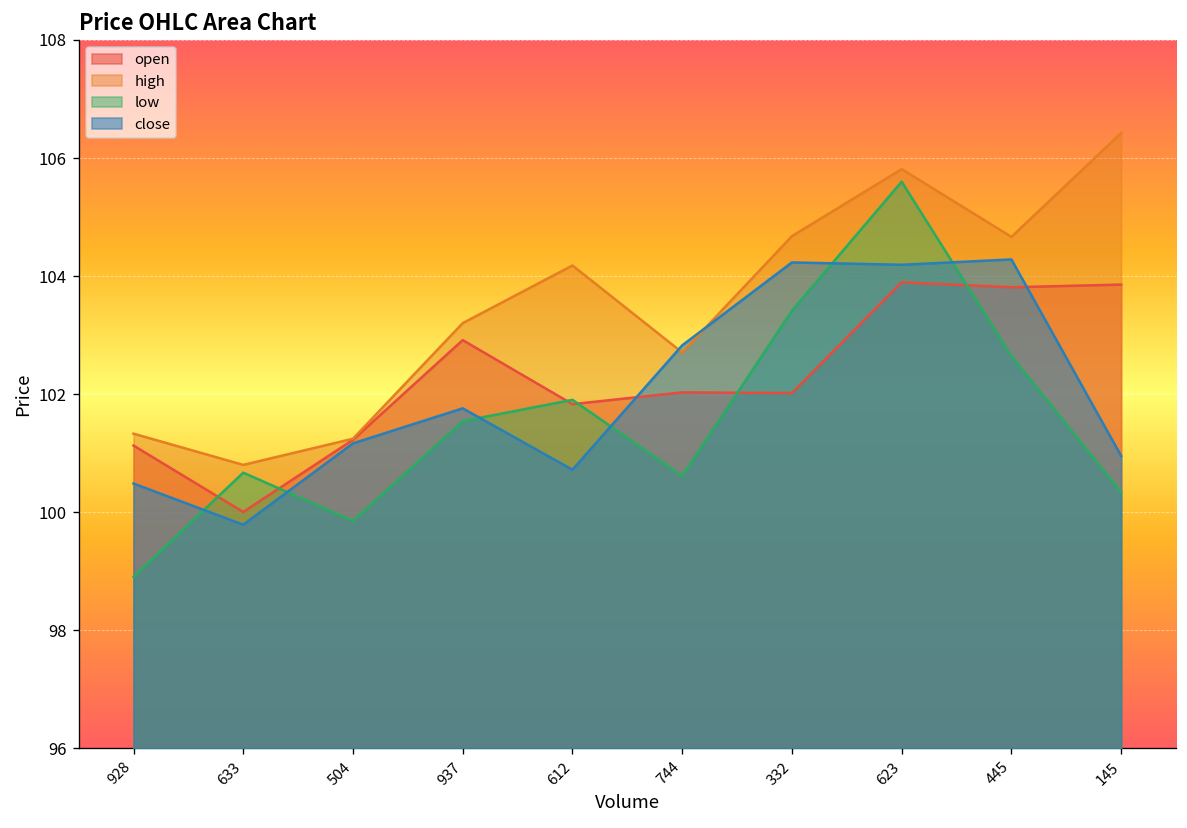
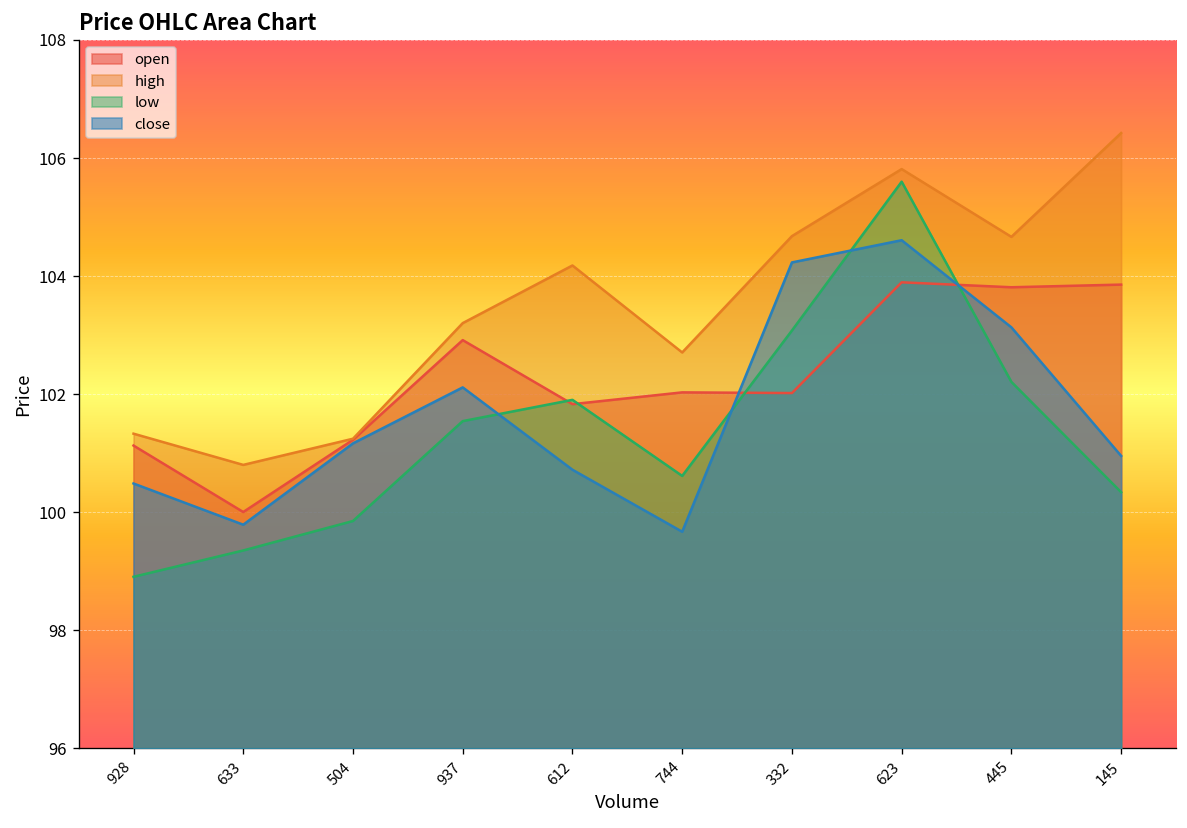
  {
    "low": {
      "928": 98.9,
-     "633": 100.7,
+     "633": 99.4,
      "504": 99.9,
      "937": 101.5,
      "612": 101.9,
      "744": 100.6,
-     "332": 103.4,
+     "332": 103.1,
      "623": 105.6,
-     "445": 102.6,
+     "445": 102.2,
      "145": 100.3
    },
    "close": {
      "928": 100.5,
      "633": 99.8,
      "504": 101.2,
-     "937": 101.8,
+     "937": 102.1,
      "612": 100.7,
-     "744": 102.8,
+     "744": 99.7,
      "332": 104.2,
-     "623": 104.2,
-     "445": 104.3,
+     "623": 104.6,
+     "445": 103.1,
      "145": 101.0
    }
  }
